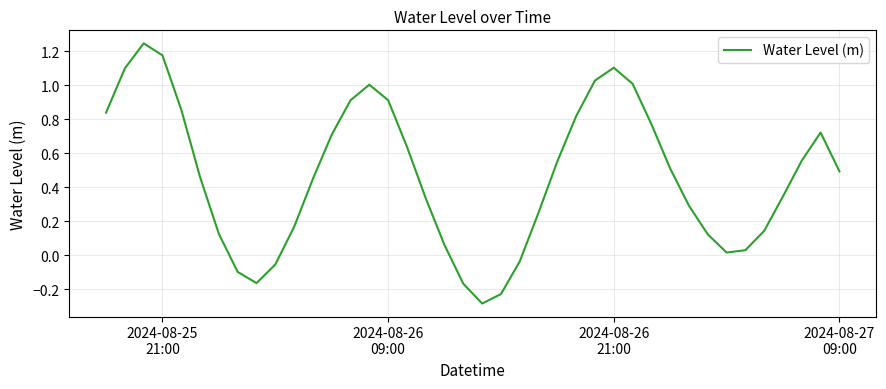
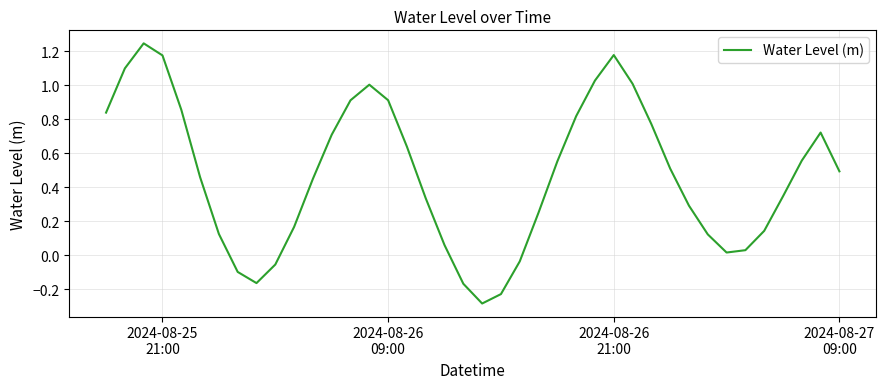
  {
    "2024-08-25 21:00": 1.18,
    "2024-08-26 09:00": 0.91,
-   "2024-08-26 21:00": 1.10,
+   "2024-08-26 21:00": 1.18,
    "2024-08-27 09:00": 0.49
  }
